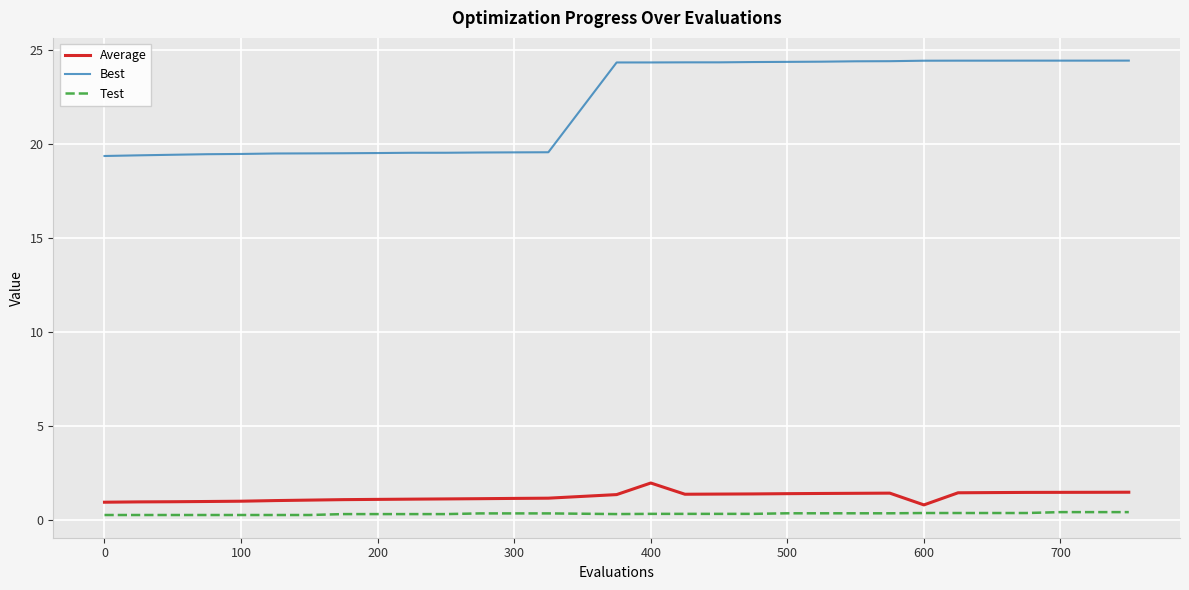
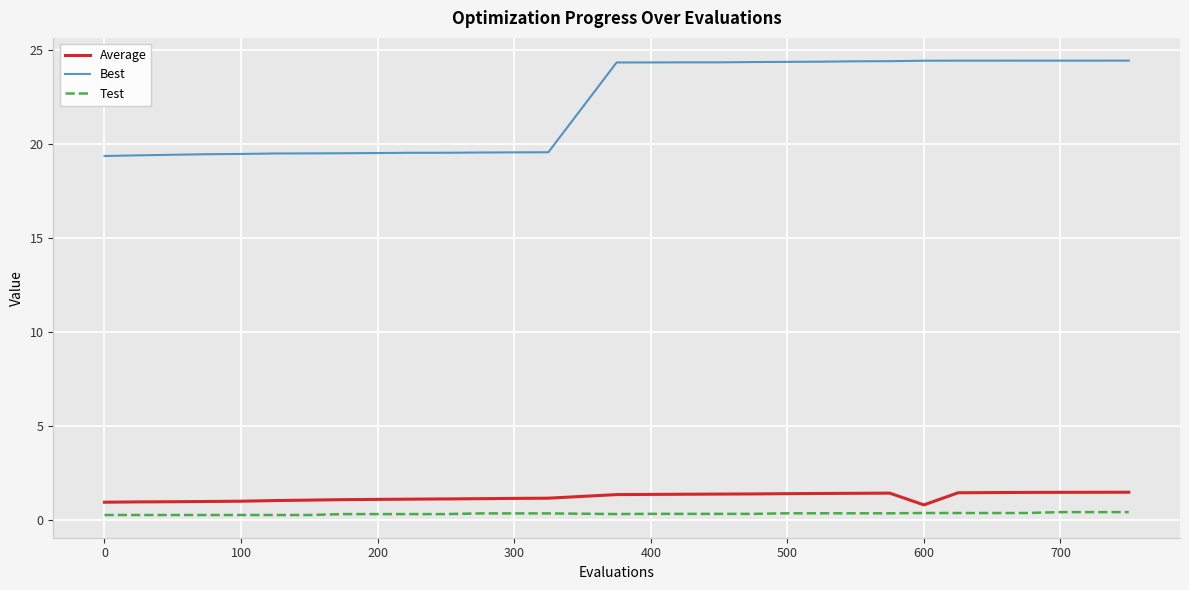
  {
    "Average": {
      "0": 1.0,
      "100": 1.0,
      "200": 1.1,
      "300": 1.2,
-     "400": 2.0,
+     "400": 1.4,
      "500": 1.4,
      "600": 0.8,
      "700": 1.5
    },
    "Best": {
      "0": 19.3,
      "100": 19.5,
      "200": 19.5,
      "300": 19.5,
      "400": 24.3,
      "500": 24.3,
      "600": 24.4,
      "700": 24.4
    },
    "Test": {
      "0": 0.3,
      "100": 0.3,
      "200": 0.3,
      "300": 0.4,
      "400": 0.3,
      "500": 0.4,
      "600": 0.4,
      "700": 0.4
    }
  }
